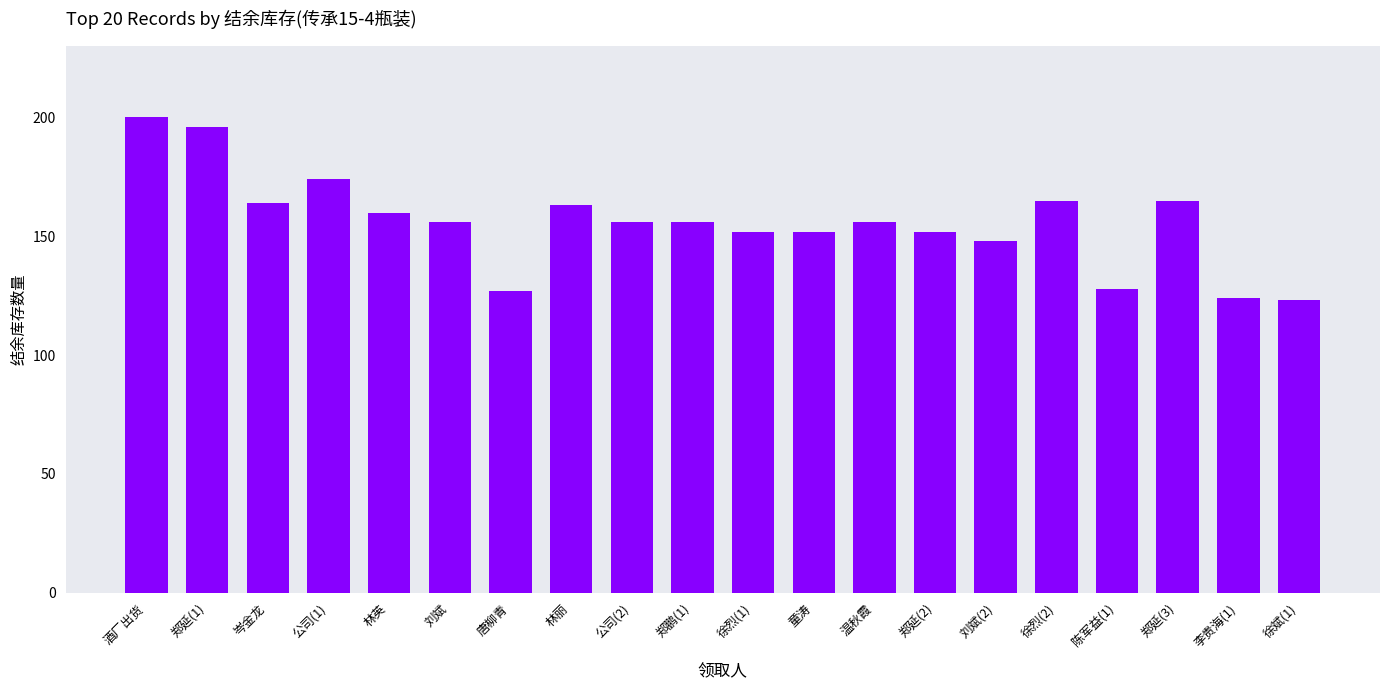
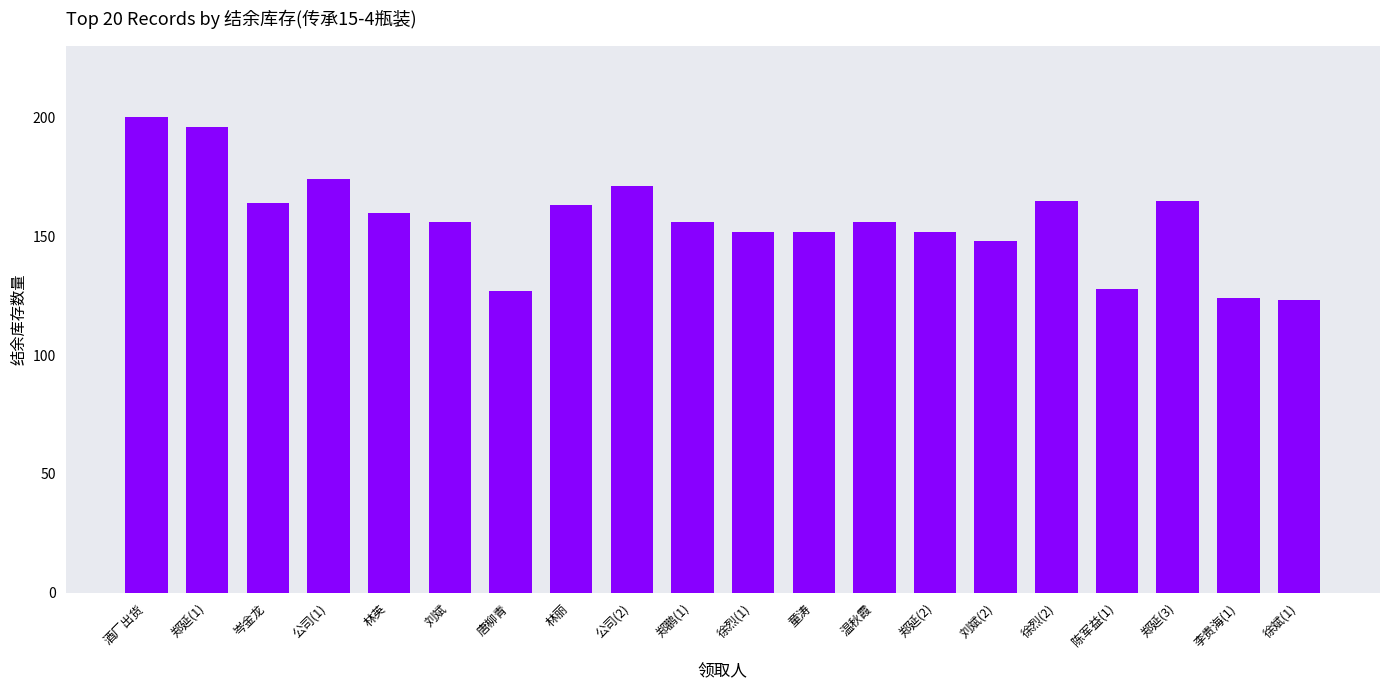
  {
    "酒厂出货": 200,
    "郑延(1)": 196,
    "岑金龙": 164,
    "公司(1)": 174,
    "林英": 160,
    "刘斌": 156,
    "唐柳青": 127,
    "林丽": 163,
-   "公司(2)": 156,
+   "公司(2)": 171,
    "郑鹏(1)": 156,
    "徐烈(1)": 152,
    "童涛": 152,
    "温秋霞": 156,
    "郑延(2)": 152,
    "刘斌(2)": 148,
    "徐烈(2)": 165,
    "陈军益(1)": 128,
    "郑延(3)": 165,
    "李贵海(1)": 124,
    "徐斌(1)": 123
  }
